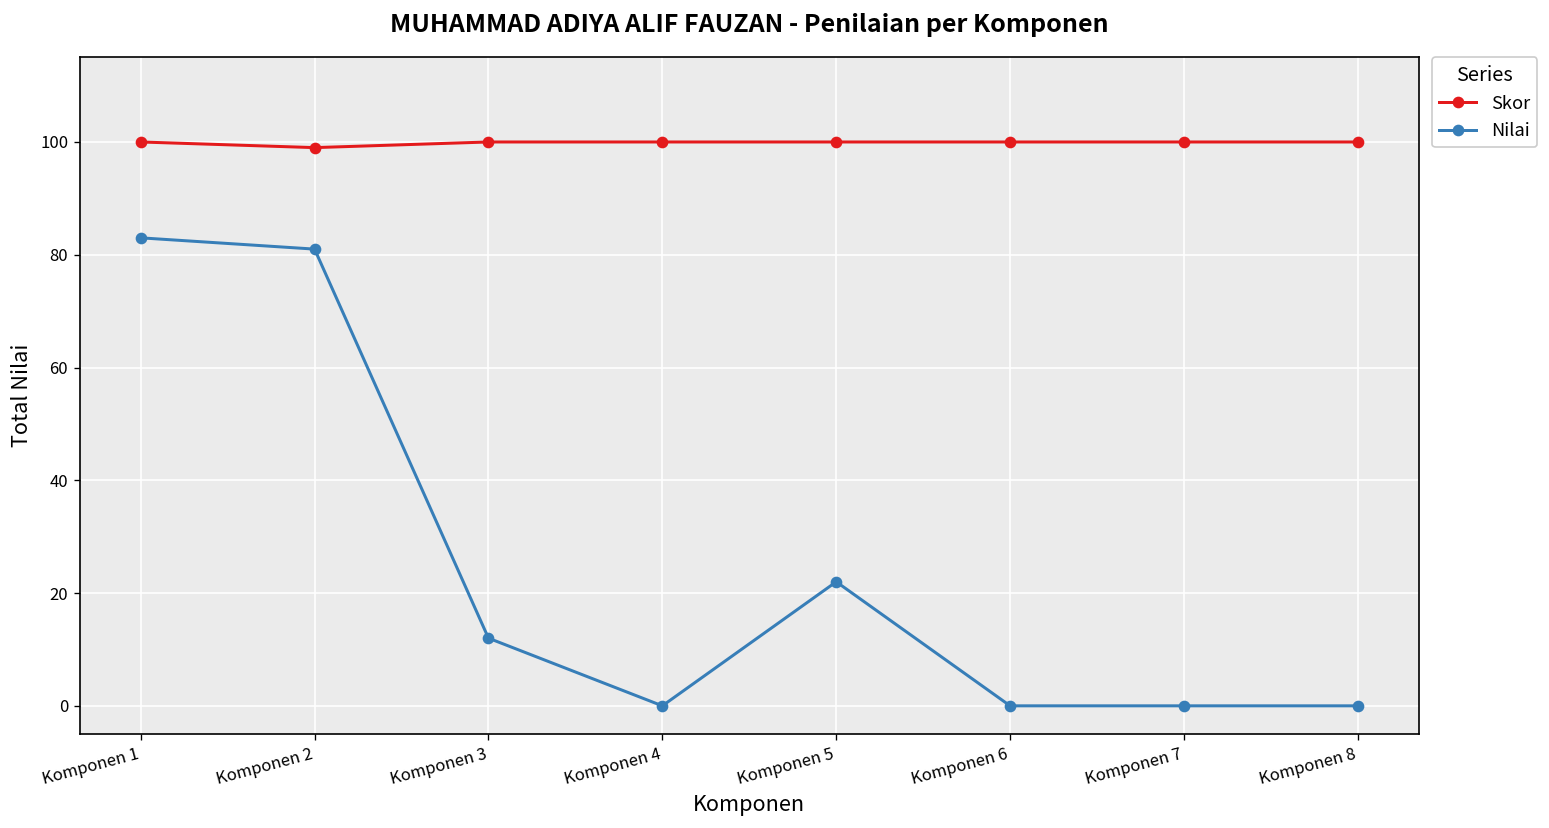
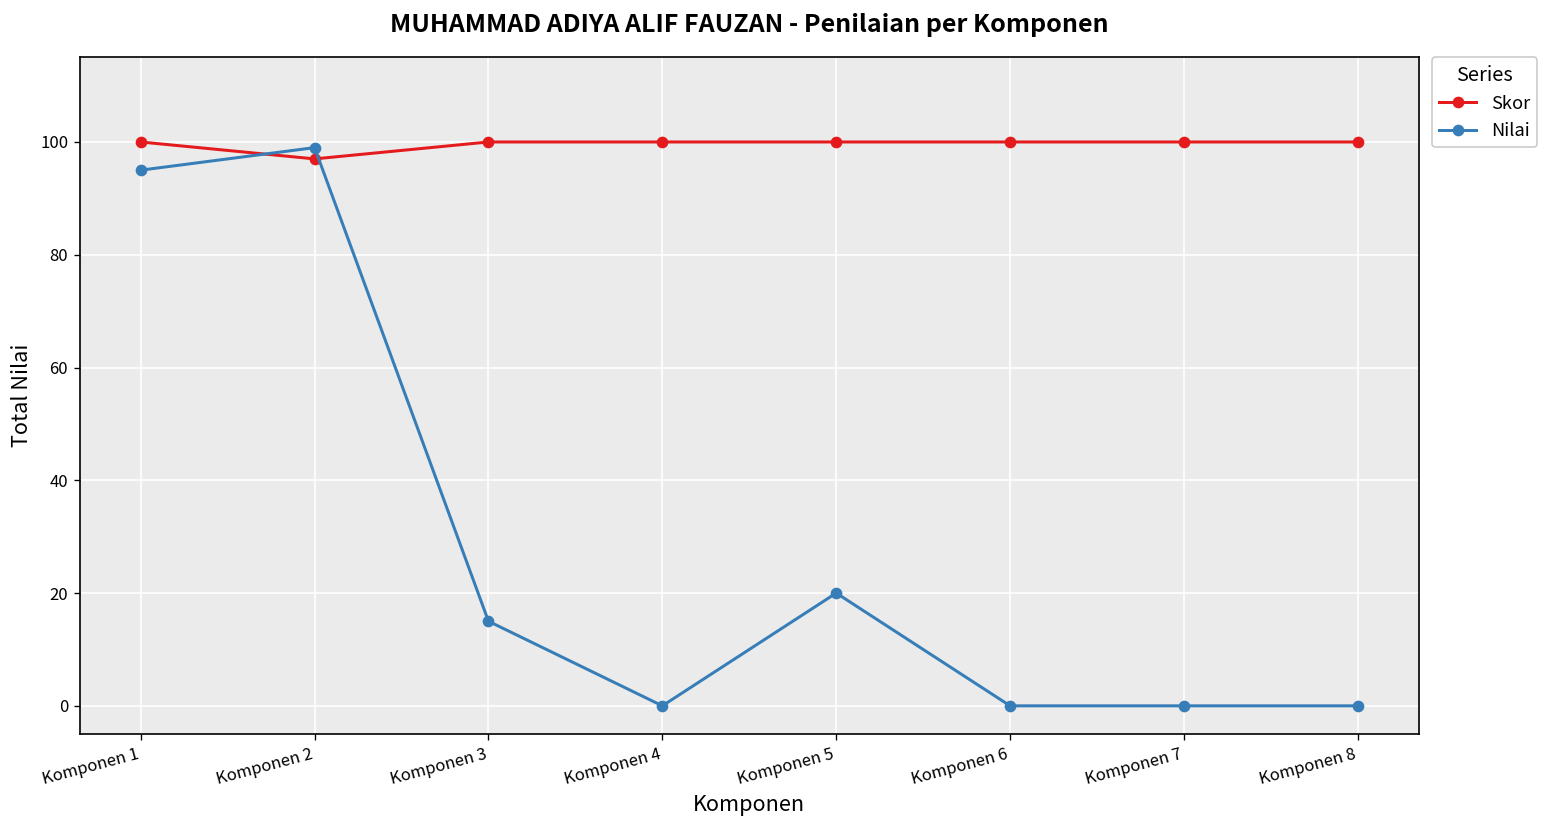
  {
    "Skor": {
      "Komponen 1": 100,
-     "Komponen 2": 99,
+     "Komponen 2": 97,
      "Komponen 3": 100,
      "Komponen 4": 100,
      "Komponen 5": 100,
      "Komponen 6": 100,
      "Komponen 7": 100,
      "Komponen 8": 100
    },
    "Nilai": {
-     "Komponen 1": 83,
-     "Komponen 2": 81,
-     "Komponen 3": 12,
+     "Komponen 1": 95,
+     "Komponen 2": 99,
+     "Komponen 3": 15,
      "Komponen 4": 0,
-     "Komponen 5": 22,
+     "Komponen 5": 20,
      "Komponen 6": 0,
      "Komponen 7": 0,
      "Komponen 8": 0
    }
  }
